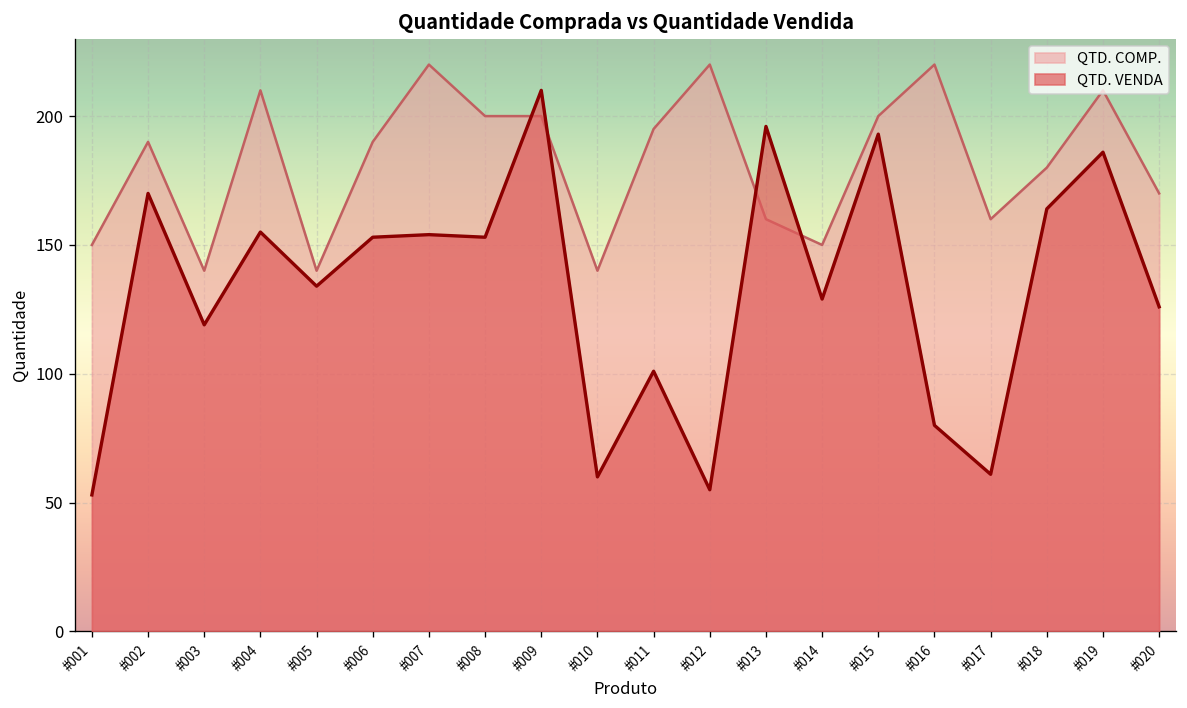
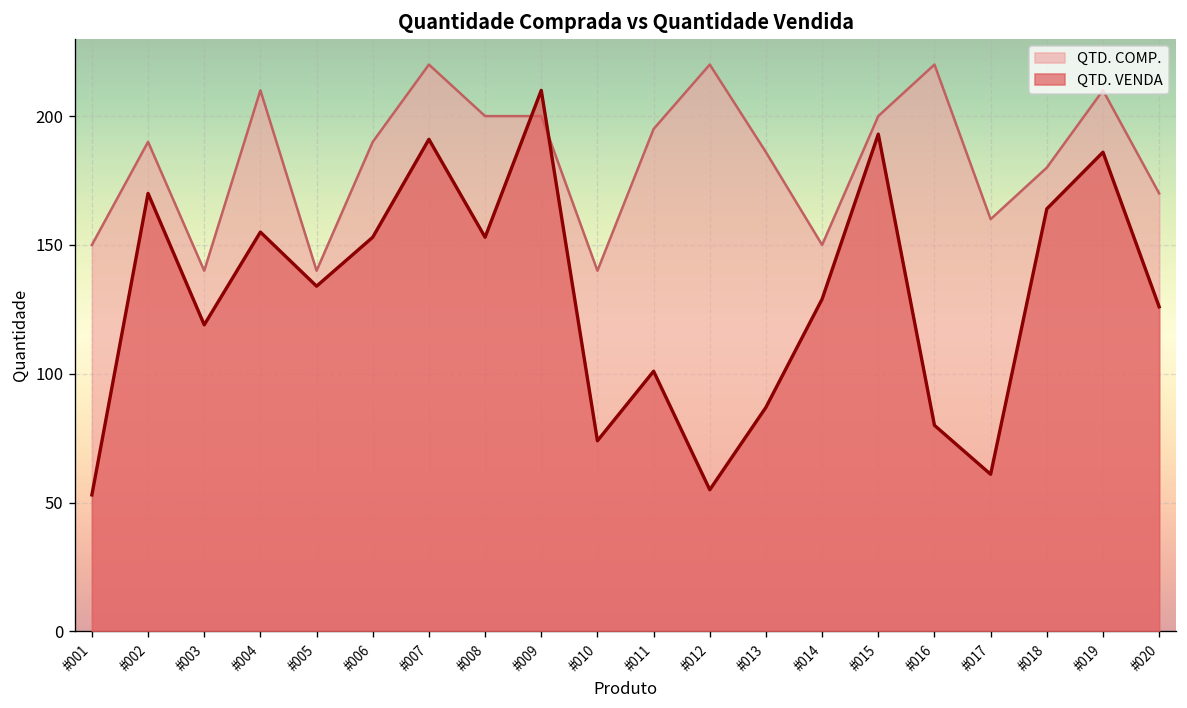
  {
    "QTD. COMP.": {
      "#001": 150,
      "#002": 190,
      "#003": 140,
      "#004": 210,
      "#005": 140,
      "#006": 190,
      "#007": 220,
      "#008": 200,
      "#009": 200,
      "#010": 140,
      "#011": 195,
      "#012": 220,
-     "#013": 160,
+     "#013": 186,
      "#014": 150,
      "#015": 200,
      "#016": 220,
      "#017": 160,
      "#018": 180,
      "#020": 170
    },
    "QTD. VENDA": {
      "#001": 53,
      "#002": 170,
      "#003": 119,
      "#004": 155,
      "#005": 134,
      "#006": 153,
-     "#007": 154,
+     "#007": 191,
      "#008": 153,
      "#009": 210,
-     "#010": 60,
+     "#010": 74,
      "#011": 101,
      "#012": 55,
-     "#013": 196,
+     "#013": 87,
      "#014": 129,
      "#015": 193,
      "#016": 80,
      "#017": 61,
      "#018": 164,
      "#019": 186,
      "#020": 126
    }
  }
